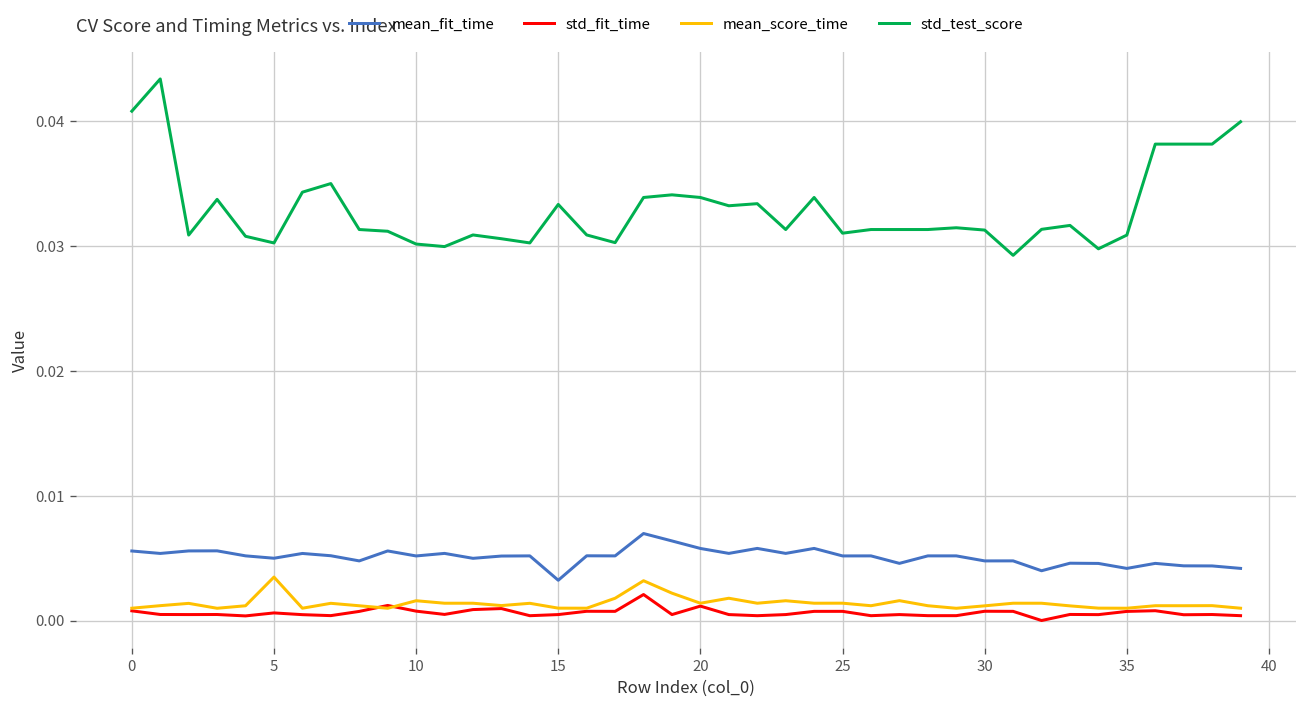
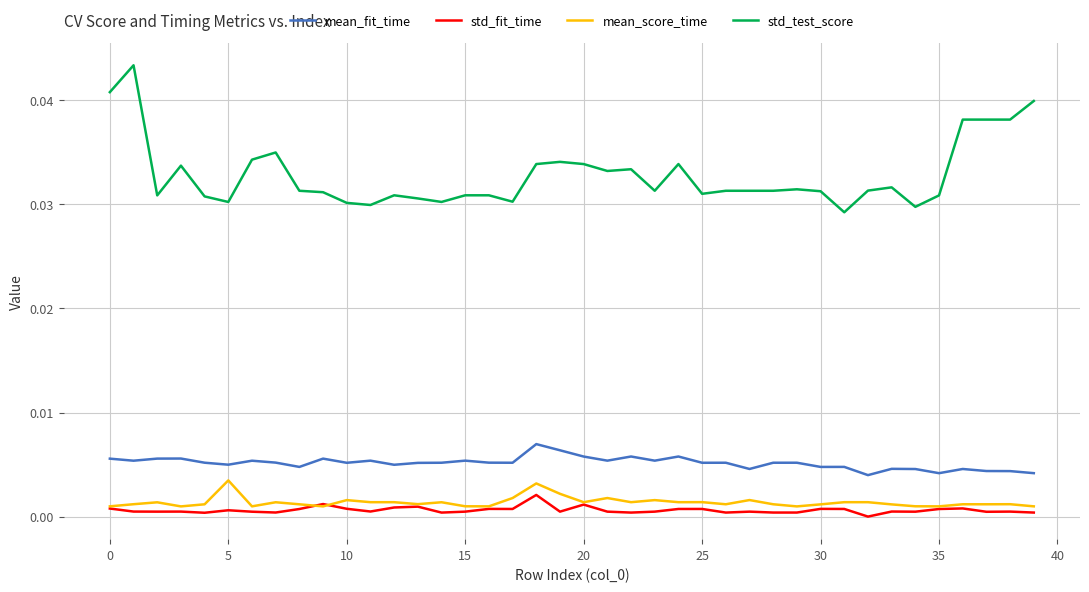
  {
    "mean_fit_time": {
      "0": 0.0056,
      "5": 0.0050,
      "10": 0.0052,
-     "15": 0.0032,
+     "15": 0.0054,
      "20": 0.0058,
      "25": 0.0052,
      "30": 0.0048,
      "35": 0.0042
    },
    "std_fit_time": {
      "5": 0.0006,
      "10": 0.0008,
      "15": 0.0005,
      "25": 0.0007,
      "30": 0.0008,
      "35": 0.0007
    },
    "mean_score_time": {
      "5": 0.0035,
      "10": 0.0016,
      "15": 0.0010,
      "25": 0.0014,
      "30": 0.0012,
      "35": 0.0010
    },
    "std_test_score": {
      "0": 0.0408,
      "5": 0.0302,
      "10": 0.0301,
-     "15": 0.0333,
+     "15": 0.0309,
      "20": 0.0339,
      "25": 0.0310,
      "30": 0.0313,
      "35": 0.0309
    }
  }
